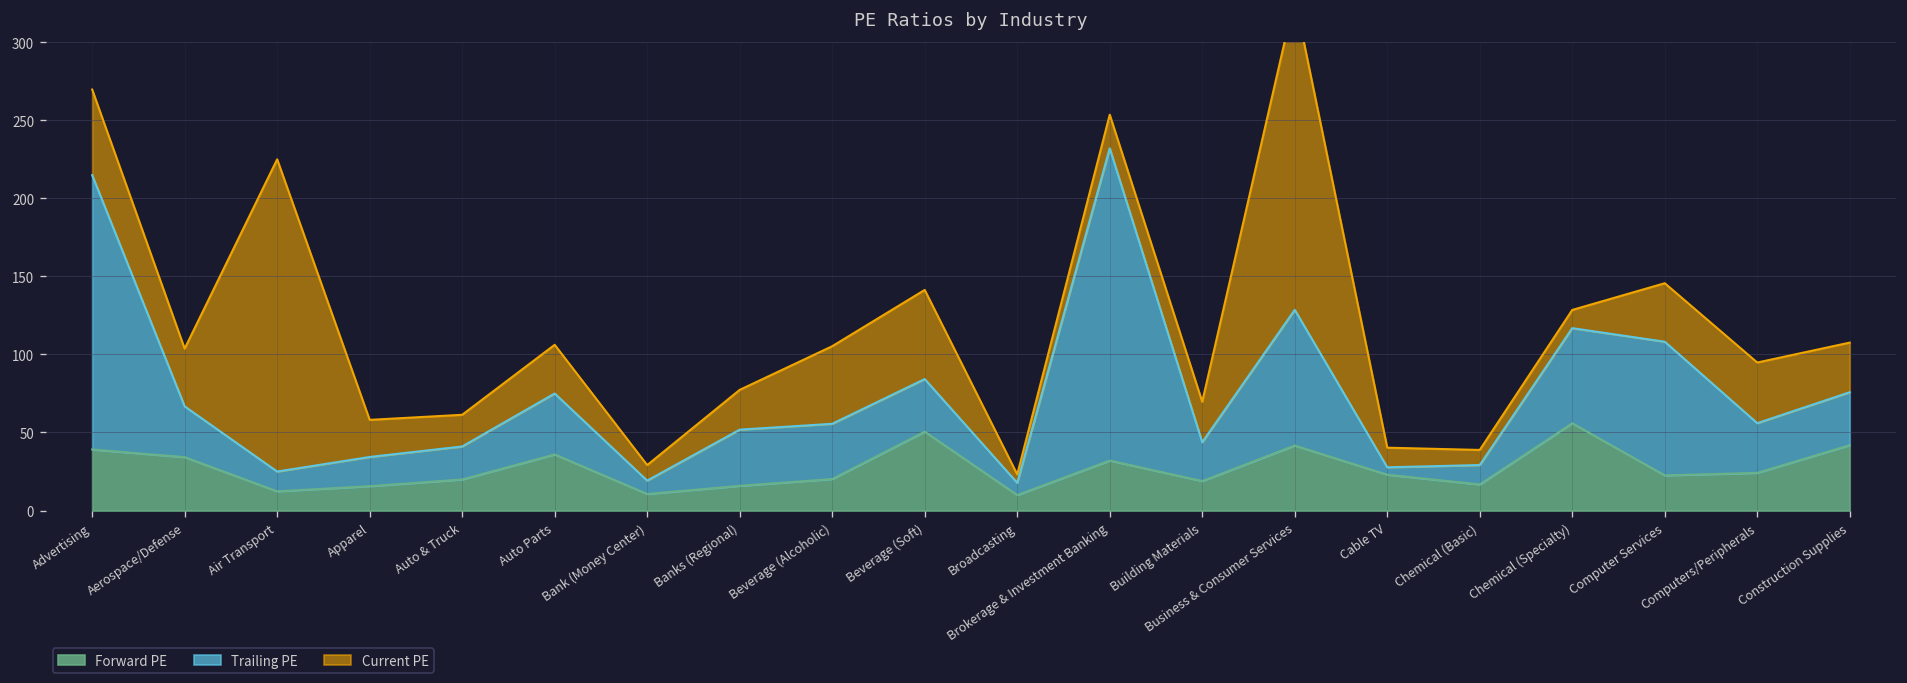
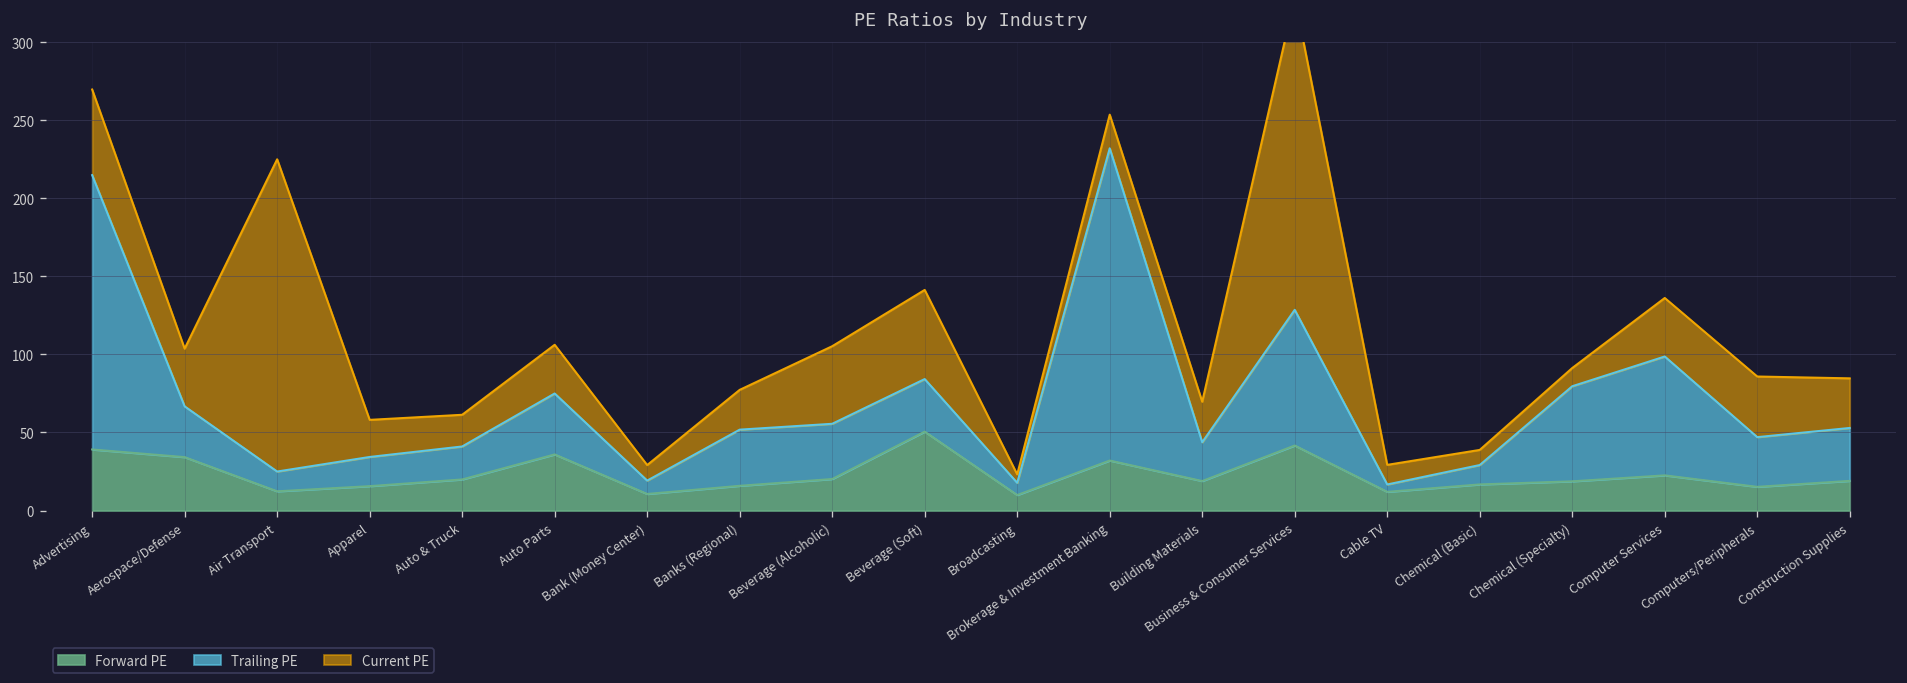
  {
    "Forward PE": {
      "Advertising": 39,
      "Aerospace/Defense": 34,
      "Air Transport": 12,
      "Apparel": 16,
      "Auto & Truck": 20,
      "Auto Parts": 36,
      "Bank (Money Center)": 11,
      "Banks (Regional)": 16,
      "Beverage (Alcoholic)": 20,
      "Beverage (Soft)": 51,
      "Broadcasting": 10,
      "Brokerage & Investment Banking": 32,
      "Building Materials": 19,
      "Business & Consumer Services": 42,
-     "Cable TV": 23,
+     "Cable TV": 12,
      "Chemical (Basic)": 17,
-     "Chemical (Specialty)": 56,
+     "Chemical (Specialty)": 19,
      "Computer Services": 23,
-     "Computers/Peripherals": 24,
-     "Construction Supplies": 42
+     "Computers/Peripherals": 15,
+     "Construction Supplies": 19
    },
    "Trailing PE": {
      "Advertising": 176,
      "Aerospace/Defense": 33,
      "Air Transport": 13,
      "Apparel": 19,
      "Auto & Truck": 21,
      "Auto Parts": 39,
      "Bank (Money Center)": 9,
      "Banks (Regional)": 36,
      "Beverage (Alcoholic)": 35,
      "Beverage (Soft)": 34,
      "Broadcasting": 8,
      "Brokerage & Investment Banking": 200,
      "Building Materials": 25,
      "Business & Consumer Services": 87,
      "Cable TV": 5,
      "Chemical (Basic)": 12,
      "Chemical (Specialty)": 61,
-     "Computer Services": 86,
+     "Computer Services": 76,
      "Computers/Peripherals": 32,
      "Construction Supplies": 34
    },
    "Current PE": {
      "Advertising": 55,
      "Aerospace/Defense": 37,
      "Air Transport": 200,
      "Apparel": 24,
      "Auto & Truck": 20,
      "Auto Parts": 31,
      "Bank (Money Center)": 10,
      "Banks (Regional)": 25,
      "Beverage (Alcoholic)": 50,
      "Beverage (Soft)": 57,
      "Broadcasting": 5,
      "Brokerage & Investment Banking": 22,
      "Building Materials": 26,
      "Cable TV": 13,
      "Chemical (Basic)": 10,
      "Chemical (Specialty)": 12,
      "Computer Services": 37,
      "Computers/Peripherals": 39,
      "Construction Supplies": 32
    }
  }
